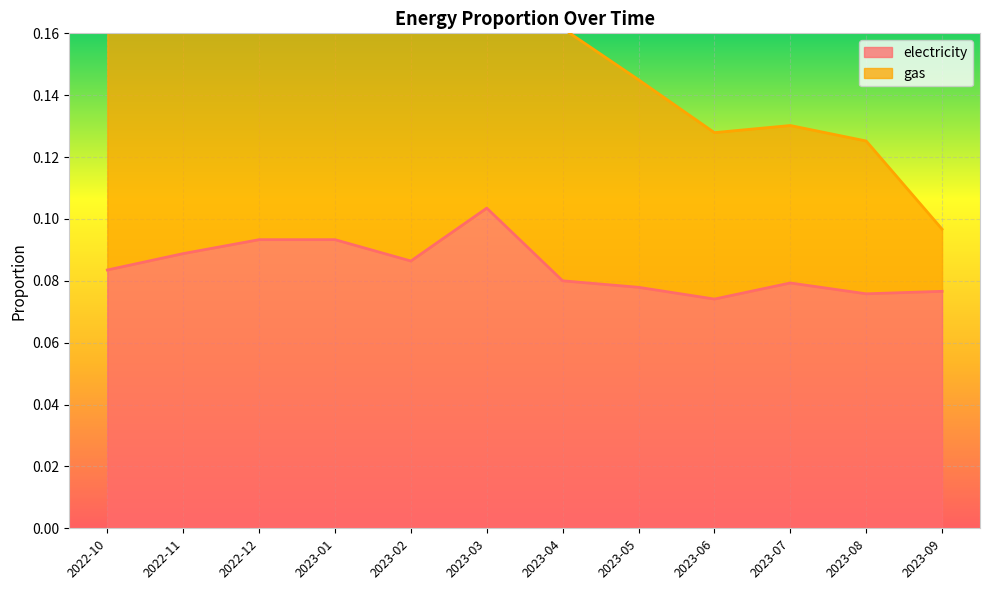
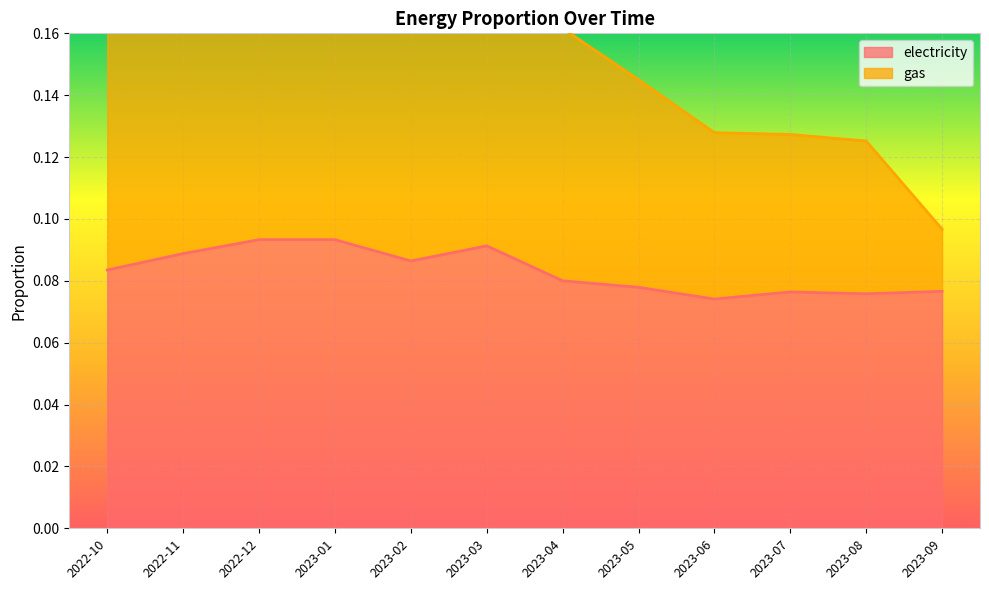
  {
    "electricity": {
      "2022-10": 0.084,
      "2022-11": 0.089,
      "2022-12": 0.093,
      "2023-01": 0.093,
      "2023-02": 0.086,
-     "2023-03": 0.104,
+     "2023-03": 0.091,
      "2023-04": 0.080,
      "2023-05": 0.078,
      "2023-06": 0.074,
-     "2023-07": 0.079,
+     "2023-07": 0.076,
      "2023-08": 0.076,
      "2023-09": 0.077
    },
    "gas": {
      "2023-05": 0.067,
      "2023-06": 0.054,
      "2023-07": 0.051,
      "2023-08": 0.049,
      "2023-09": 0.020
    }
  }
